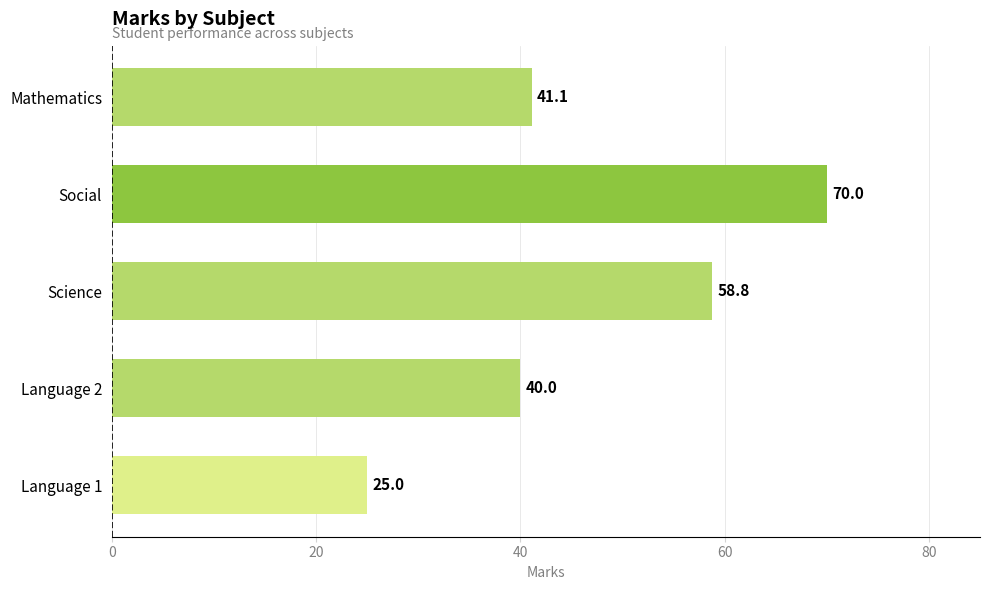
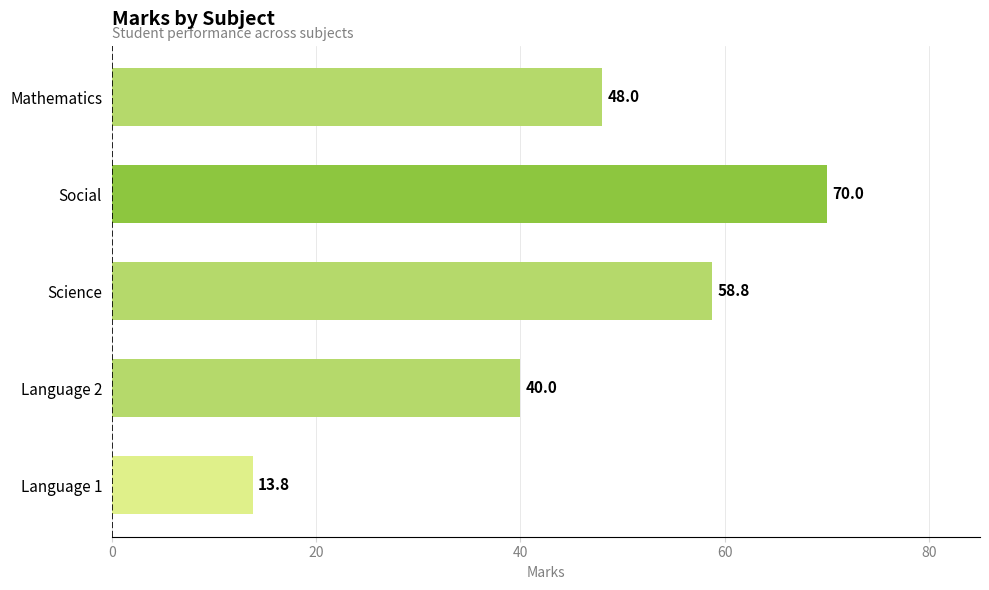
  {
-   "Mathematics": 41.1,
+   "Mathematics": 48.0,
    "Social": 70.0,
    "Science": 58.8,
    "Language 2": 40.0,
-   "Language 1": 25.0
+   "Language 1": 13.8
  }
